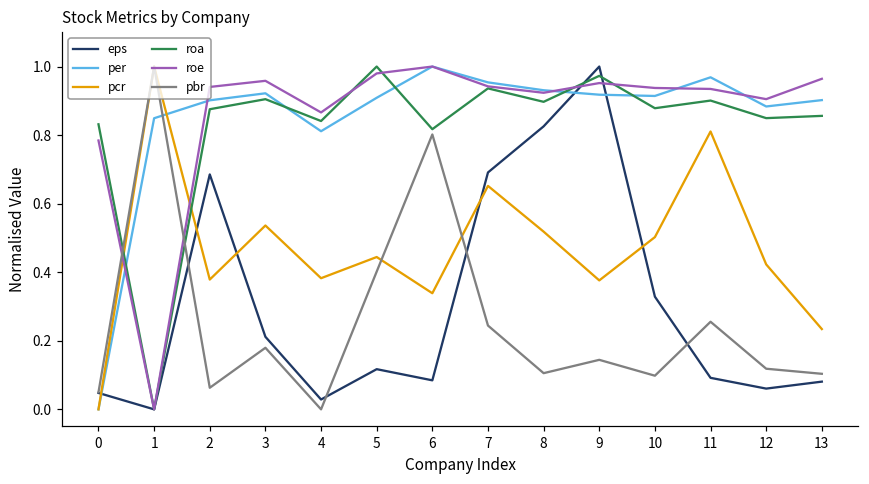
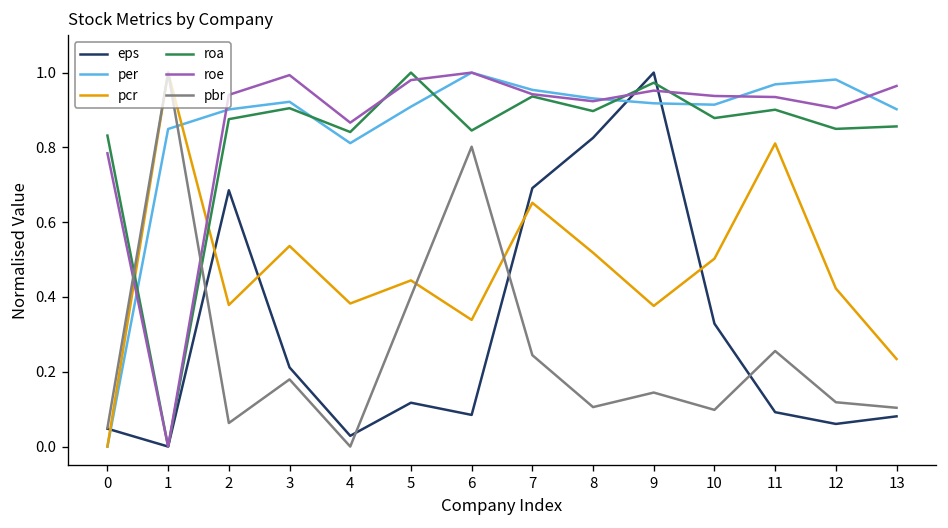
  {
    "eps": {
      "2": 0.69,
      "3": 0.21,
      "4": 0.03,
      "5": 0.12,
      "6": 0.08,
      "7": 0.69,
      "8": 0.83,
      "9": 1.00,
      "10": 0.33,
      "11": 0.09,
      "12": 0.06,
      "13": 0.08
    },
    "per": {
      "1": 0.85,
      "2": 0.90,
      "3": 0.92,
      "4": 0.81,
      "5": 0.91,
      "7": 0.95,
      "9": 0.92,
      "10": 0.91,
      "11": 0.97,
-     "12": 0.88,
+     "12": 0.98,
      "13": 0.90
    },
    "pcr": {
      "2": 0.38,
      "3": 0.54,
      "4": 0.38,
      "5": 0.44,
      "6": 0.34,
      "7": 0.65,
      "8": 0.52,
      "9": 0.38,
      "10": 0.50,
      "11": 0.81,
      "12": 0.42,
      "13": 0.23
    },
    "roa": {
      "0": 0.83,
      "2": 0.88,
      "3": 0.90,
      "4": 0.84,
      "5": 1.00,
-     "6": 0.82,
+     "6": 0.85,
      "8": 0.90,
      "9": 0.97,
      "10": 0.88,
      "11": 0.90,
      "12": 0.85,
      "13": 0.86
    },
    "roe": {
      "0": 0.78,
-     "3": 0.96,
+     "3": 0.99,
      "4": 0.87,
      "5": 0.98,
      "9": 0.95,
      "10": 0.94,
      "11": 0.93,
      "12": 0.90,
      "13": 0.96
    },
    "pbr": {
      "2": 0.06,
      "3": 0.18,
      "4": 0.00,
      "5": 0.40,
      "6": 0.80,
      "7": 0.24,
      "8": 0.11,
      "9": 0.14,
      "10": 0.10,
      "11": 0.26,
      "12": 0.12,
      "13": 0.10
    }
  }
